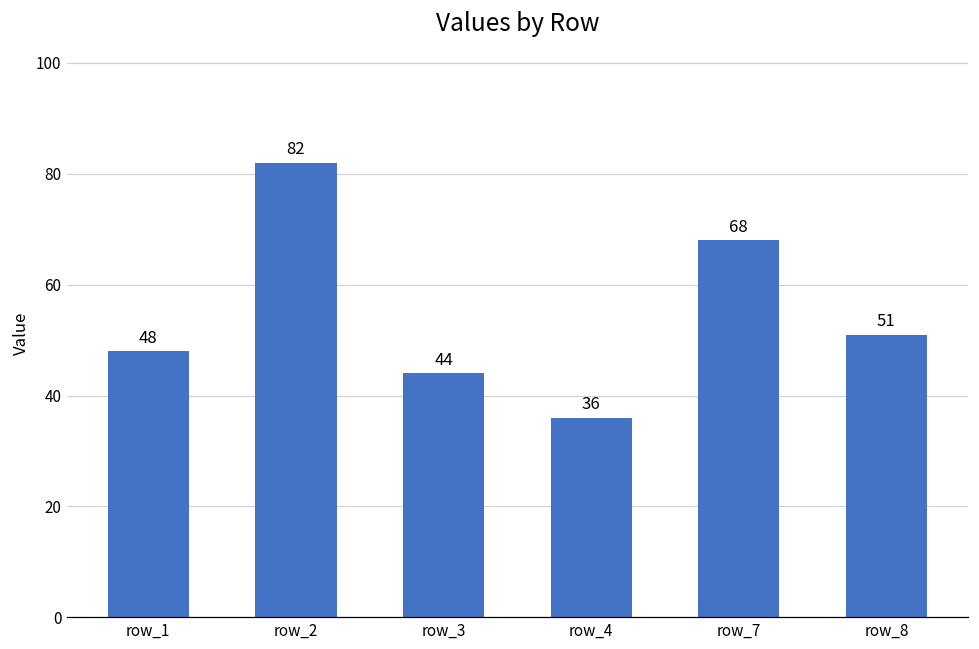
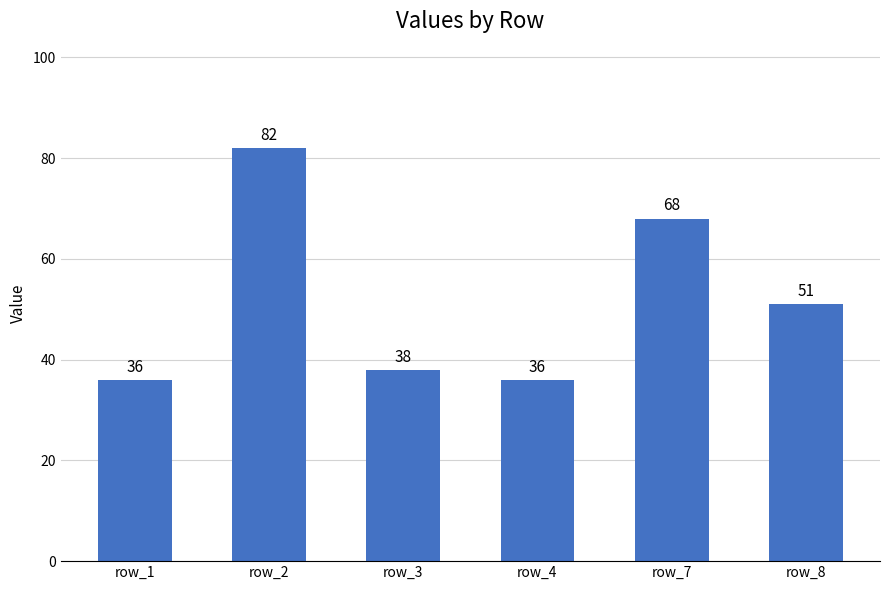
  {
-   "row_1": 48,
+   "row_1": 36,
    "row_2": 82,
-   "row_3": 44,
+   "row_3": 38,
    "row_4": 36,
    "row_7": 68,
    "row_8": 51
  }
